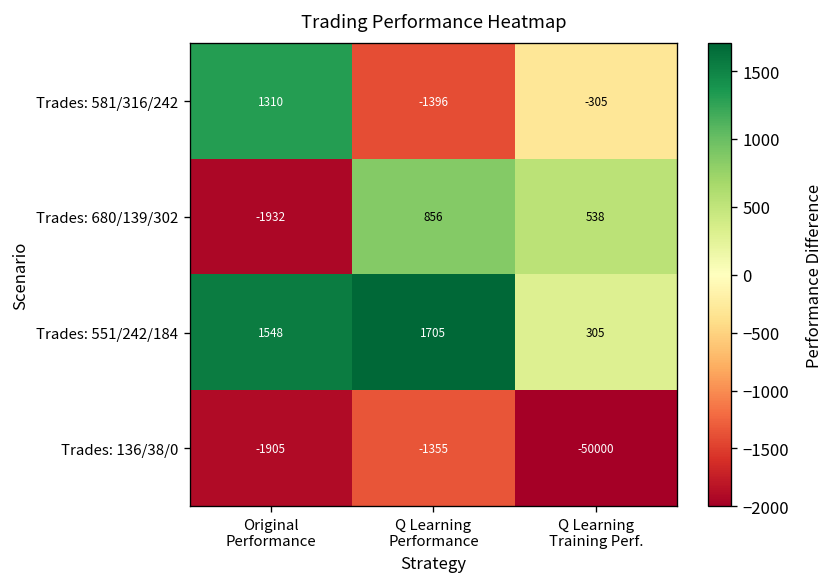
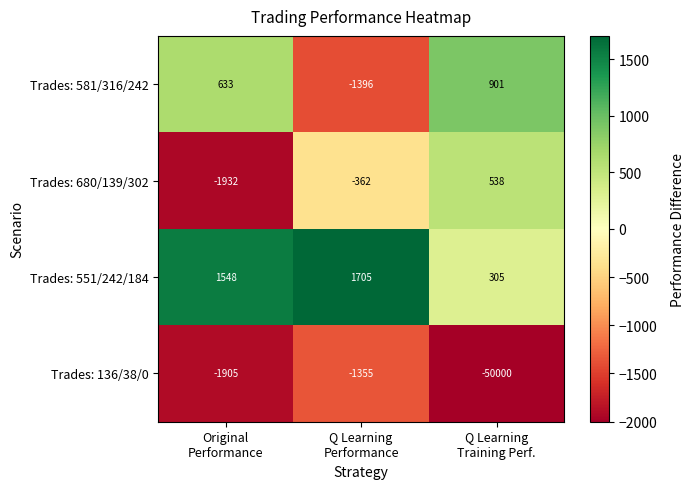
  {
    "Trades: 581/316/242": {
-     "Original Performance": 1310,
+     "Original Performance": 633,
      "Q Learning Performance": -1396,
-     "Q Learning Training Perf.": -305
+     "Q Learning Training Perf.": 901
    },
    "Trades: 680/139/302": {
      "Original Performance": -1932,
-     "Q Learning Performance": 856,
+     "Q Learning Performance": -362,
      "Q Learning Training Perf.": 538
    },
    "Trades: 551/242/184": {
      "Original Performance": 1548,
      "Q Learning Performance": 1705,
      "Q Learning Training Perf.": 305
    },
    "Trades: 136/38/0": {
      "Original Performance": -1905,
      "Q Learning Performance": -1355,
      "Q Learning Training Perf.": -50000
    }
  }
